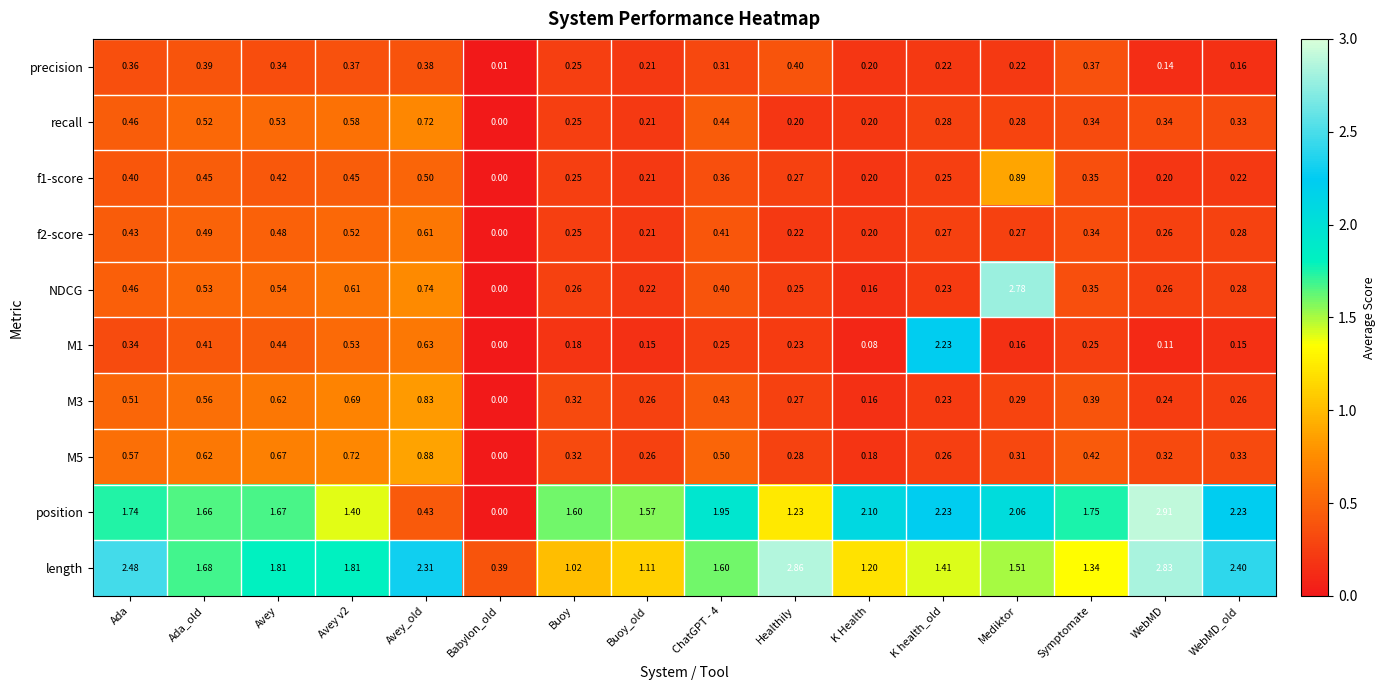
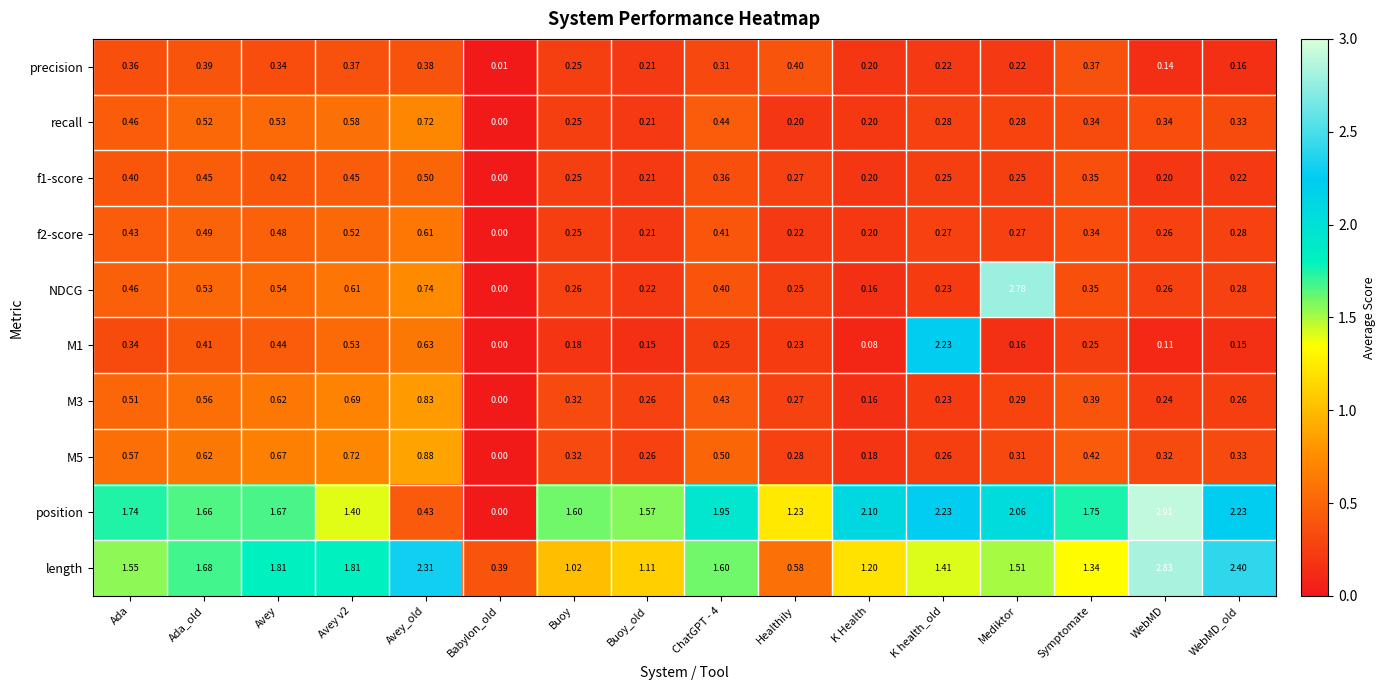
  {
    "precision": {
      "Ada": 0.36,
      "Ada_old": 0.39,
      "Avey": 0.34,
      "Avey v2": 0.37,
      "Avey_old": 0.38,
      "Babylon_old": 0.01,
      "Buoy": 0.25,
      "Buoy_old": 0.21,
      "ChatGPT - 4": 0.31,
      "Healthily": 0.40,
      "K Health": 0.20,
      "K health_old": 0.22,
      "Mediktor": 0.22,
      "Symptomate": 0.37,
      "WebMD": 0.14,
      "WebMD_old": 0.16
    },
    "recall": {
      "Ada": 0.46,
      "Ada_old": 0.52,
      "Avey": 0.53,
      "Avey v2": 0.58,
      "Avey_old": 0.72,
      "Babylon_old": 0.00,
      "Buoy": 0.25,
      "Buoy_old": 0.21,
      "ChatGPT - 4": 0.44,
      "Healthily": 0.20,
      "K Health": 0.20,
      "K health_old": 0.28,
      "Mediktor": 0.28,
      "Symptomate": 0.34,
      "WebMD": 0.34,
      "WebMD_old": 0.33
    },
    "f1-score": {
      "Ada": 0.40,
      "Ada_old": 0.45,
      "Avey": 0.42,
      "Avey v2": 0.45,
      "Avey_old": 0.50,
      "Babylon_old": 0.00,
      "Buoy": 0.25,
      "Buoy_old": 0.21,
      "ChatGPT - 4": 0.36,
      "Healthily": 0.27,
      "K Health": 0.20,
      "K health_old": 0.25,
-     "Mediktor": 0.89,
+     "Mediktor": 0.25,
      "Symptomate": 0.35,
      "WebMD": 0.20,
      "WebMD_old": 0.22
    },
    "f2-score": {
      "Ada": 0.43,
      "Ada_old": 0.49,
      "Avey": 0.48,
      "Avey v2": 0.52,
      "Avey_old": 0.61,
      "Babylon_old": 0.00,
      "Buoy": 0.25,
      "Buoy_old": 0.21,
      "ChatGPT - 4": 0.41,
      "Healthily": 0.22,
      "K Health": 0.20,
      "K health_old": 0.27,
      "Mediktor": 0.27,
      "Symptomate": 0.34,
      "WebMD": 0.26,
      "WebMD_old": 0.28
    },
    "NDCG": {
      "Ada": 0.46,
      "Ada_old": 0.53,
      "Avey": 0.54,
      "Avey v2": 0.61,
      "Avey_old": 0.74,
      "Babylon_old": 0.00,
      "Buoy": 0.26,
      "Buoy_old": 0.22,
      "ChatGPT - 4": 0.40,
      "Healthily": 0.25,
      "K Health": 0.16,
      "K health_old": 0.23,
      "Mediktor": 2.78,
      "Symptomate": 0.35,
      "WebMD": 0.26,
      "WebMD_old": 0.28
    },
    "M1": {
      "Ada": 0.34,
      "Ada_old": 0.41,
      "Avey": 0.44,
      "Avey v2": 0.53,
      "Avey_old": 0.63,
      "Babylon_old": 0.00,
      "Buoy": 0.18,
      "Buoy_old": 0.15,
      "ChatGPT - 4": 0.25,
      "Healthily": 0.23,
      "K Health": 0.08,
      "K health_old": 2.23,
      "Mediktor": 0.16,
      "Symptomate": 0.25,
      "WebMD": 0.11,
      "WebMD_old": 0.15
    },
    "M3": {
      "Ada": 0.51,
      "Ada_old": 0.56,
      "Avey": 0.62,
      "Avey v2": 0.69,
      "Avey_old": 0.83,
      "Babylon_old": 0.00,
      "Buoy": 0.32,
      "Buoy_old": 0.26,
      "ChatGPT - 4": 0.43,
      "Healthily": 0.27,
      "K Health": 0.16,
      "K health_old": 0.23,
      "Mediktor": 0.29,
      "Symptomate": 0.39,
      "WebMD": 0.24,
      "WebMD_old": 0.26
    },
    "M5": {
      "Ada": 0.57,
      "Ada_old": 0.62,
      "Avey": 0.67,
      "Avey v2": 0.72,
      "Avey_old": 0.88,
      "Babylon_old": 0.00,
      "Buoy": 0.32,
      "Buoy_old": 0.26,
      "ChatGPT - 4": 0.50,
      "Healthily": 0.28,
      "K Health": 0.18,
      "K health_old": 0.26,
      "Mediktor": 0.31,
      "Symptomate": 0.42,
      "WebMD": 0.32,
      "WebMD_old": 0.33
    },
    "position": {
      "Ada": 1.74,
      "Ada_old": 1.66,
      "Avey": 1.67,
      "Avey v2": 1.40,
      "Avey_old": 0.43,
      "Babylon_old": 0.00,
      "Buoy": 1.60,
      "Buoy_old": 1.57,
      "ChatGPT - 4": 1.95,
      "Healthily": 1.23,
      "K Health": 2.10,
      "K health_old": 2.23,
      "Mediktor": 2.06,
      "Symptomate": 1.75,
      "WebMD": 2.91,
      "WebMD_old": 2.23
    },
    "length": {
-     "Ada": 2.48,
+     "Ada": 1.55,
      "Ada_old": 1.68,
      "Avey": 1.81,
      "Avey v2": 1.81,
      "Avey_old": 2.31,
      "Babylon_old": 0.39,
      "Buoy": 1.02,
      "Buoy_old": 1.11,
      "ChatGPT - 4": 1.60,
-     "Healthily": 2.86,
+     "Healthily": 0.58,
      "K Health": 1.20,
      "K health_old": 1.41,
      "Mediktor": 1.51,
      "Symptomate": 1.34,
      "WebMD": 2.83,
      "WebMD_old": 2.40
    }
  }
